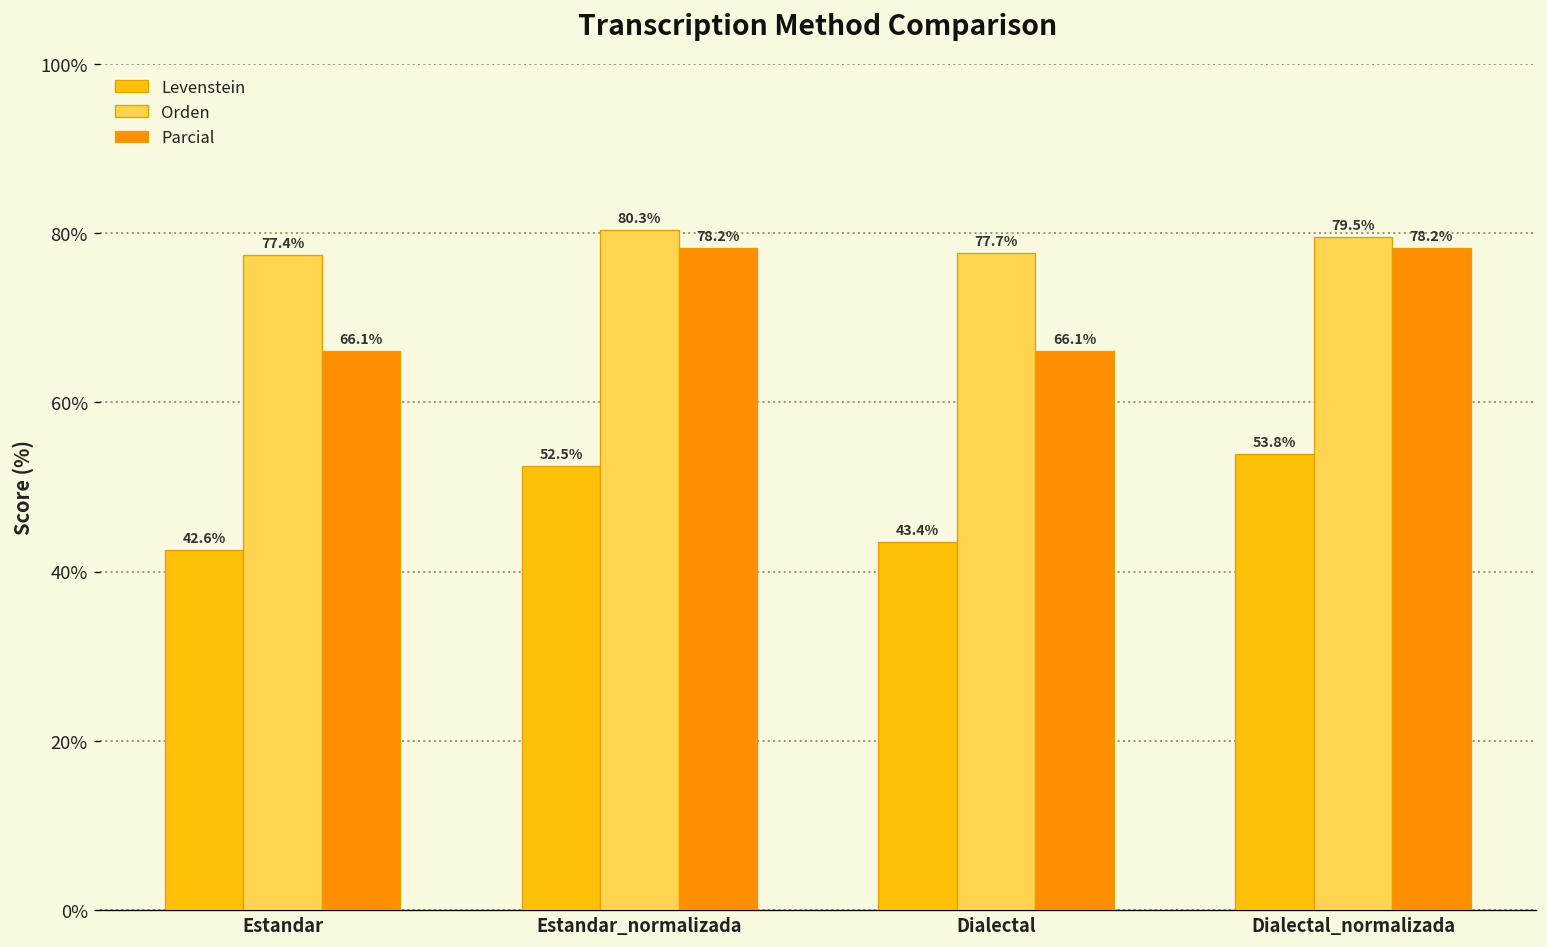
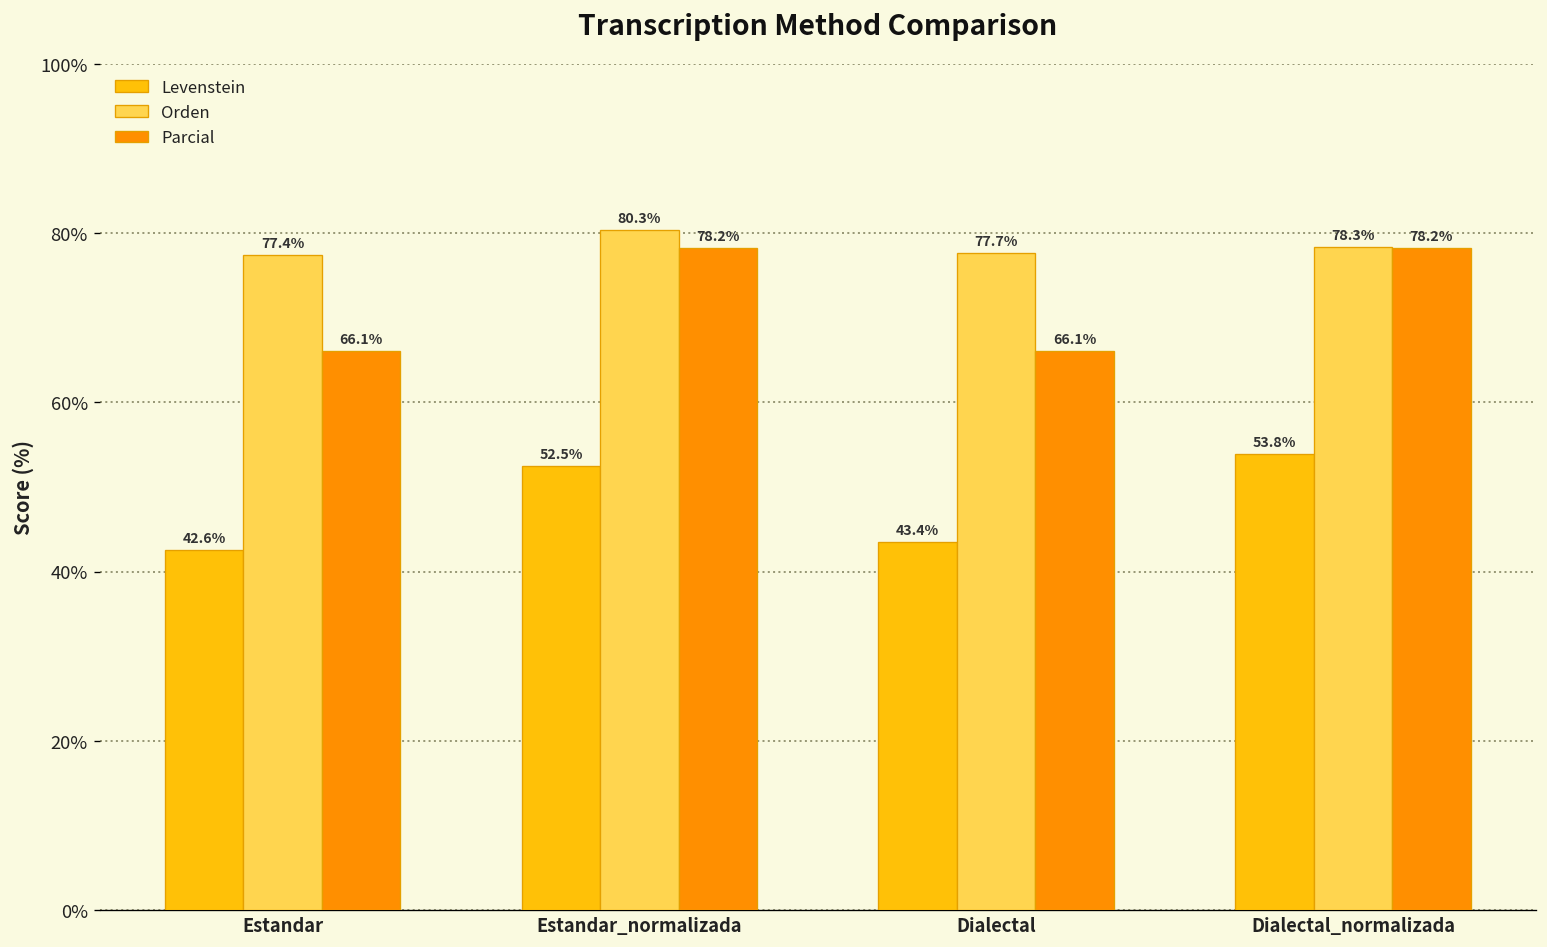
  {
    "Orden": {
      "Estandar": "77.4%",
      "Estandar_normalizada": "80.3%",
      "Dialectal": "77.7%",
-     "Dialectal_normalizada": "79.5%"
+     "Dialectal_normalizada": "78.3%"
    }
  }
